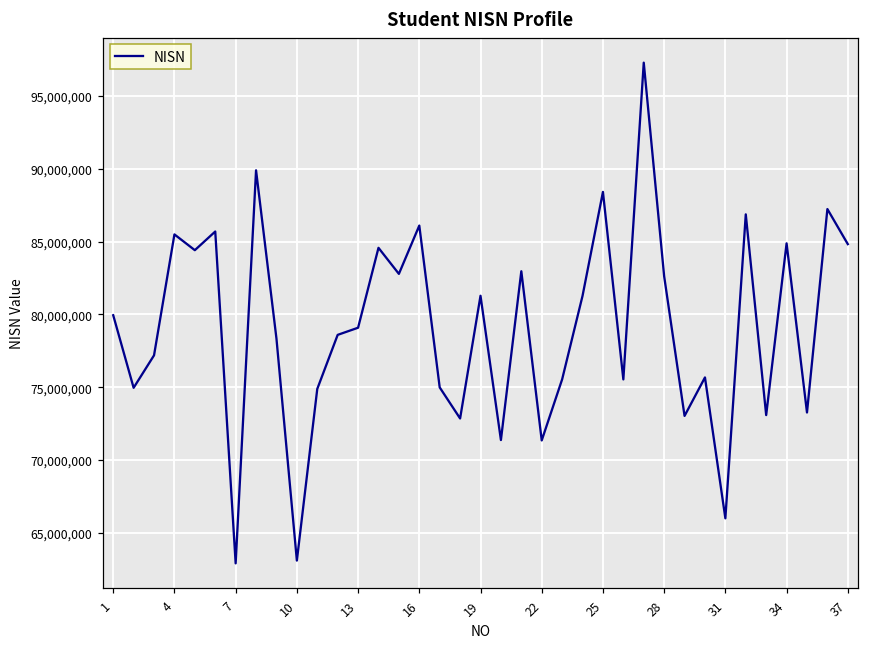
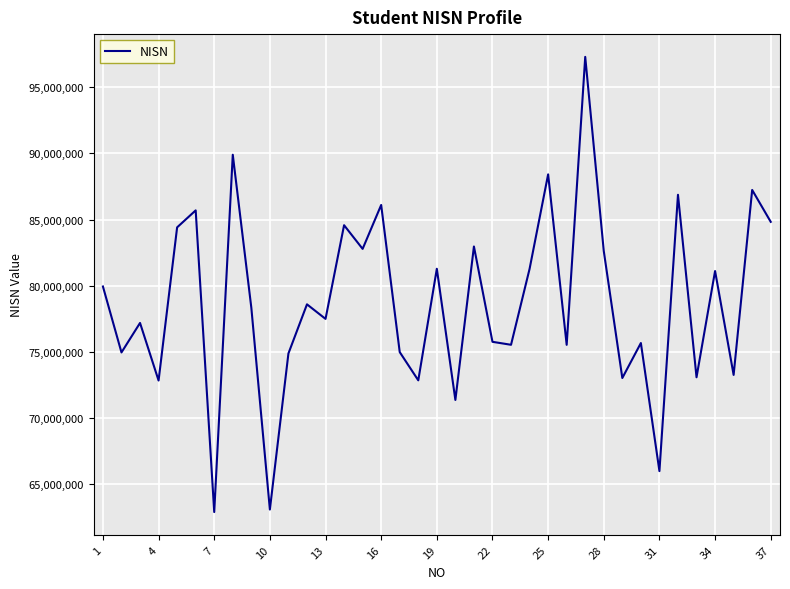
  {
    "1": "79,900,000",
-   "4": "85,500,000",
+   "4": "72,800,000",
    "7": "62,900,000",
    "10": "63,100,000",
-   "13": "79,100,000",
+   "13": "77,500,000",
    "16": "86,100,000",
    "19": "81,300,000",
-   "22": "71,300,000",
+   "22": "75,800,000",
    "25": "88,400,000",
    "28": "82,600,000",
    "31": "66,000,000",
-   "34": "84,900,000",
+   "34": "81,100,000",
    "37": "84,800,000"
  }
